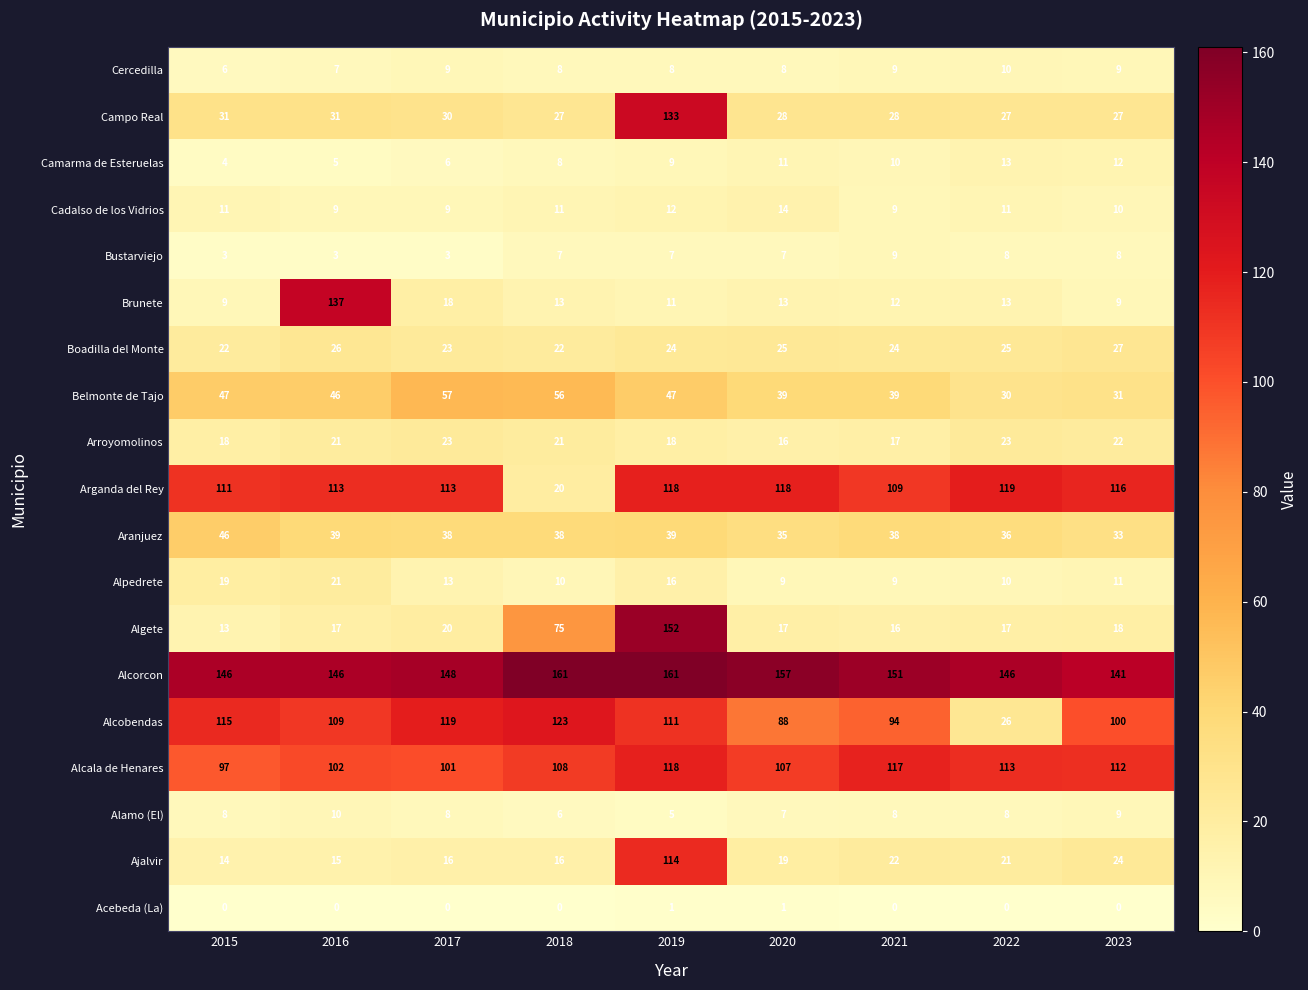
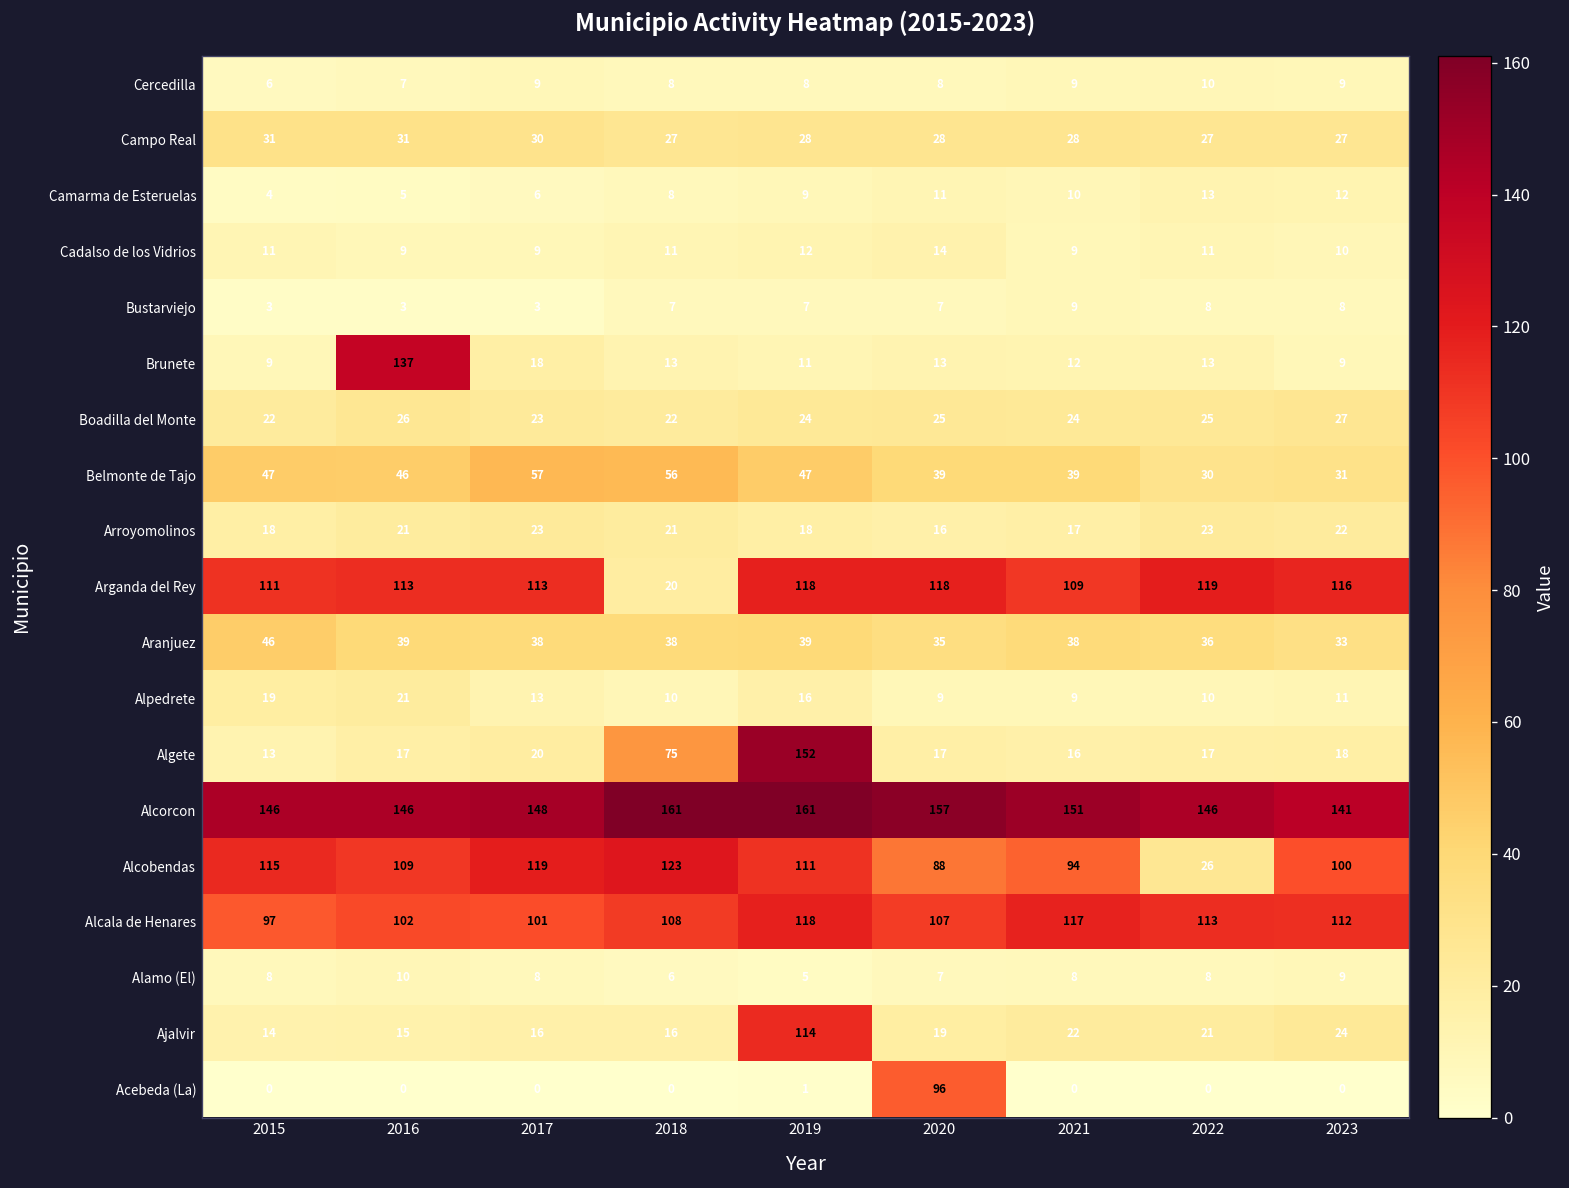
  {
    "Cercedilla": {
      "2015": 6,
      "2016": 7,
      "2017": 9,
      "2018": 8,
      "2019": 8,
      "2020": 8,
      "2021": 9,
      "2022": 10,
      "2023": 9
    },
    "Campo Real": {
      "2015": 31,
      "2016": 31,
      "2017": 30,
      "2018": 27,
-     "2019": 133,
+     "2019": 28,
      "2020": 28,
      "2021": 28,
      "2022": 27,
      "2023": 27
    },
    "Camarma de Esteruelas": {
      "2015": 4,
      "2016": 5,
      "2017": 6,
      "2018": 8,
      "2019": 9,
      "2020": 11,
      "2021": 10,
      "2022": 13,
      "2023": 12
    },
    "Cadalso de los Vidrios": {
      "2015": 11,
      "2016": 9,
      "2017": 9,
      "2018": 11,
      "2019": 12,
      "2020": 14,
      "2021": 9,
      "2022": 11,
      "2023": 10
    },
    "Bustarviejo": {
      "2015": 3,
      "2016": 3,
      "2017": 3,
      "2018": 7,
      "2019": 7,
      "2020": 7,
      "2021": 9,
      "2022": 8,
      "2023": 8
    },
    "Brunete": {
      "2015": 9,
      "2016": 137,
      "2017": 18,
      "2018": 13,
      "2019": 11,
      "2020": 13,
      "2021": 12,
      "2022": 13,
      "2023": 9
    },
    "Boadilla del Monte": {
      "2015": 22,
      "2016": 26,
      "2017": 23,
      "2018": 22,
      "2019": 24,
      "2020": 25,
      "2021": 24,
      "2022": 25,
      "2023": 27
    },
    "Belmonte de Tajo": {
      "2015": 47,
      "2016": 46,
      "2017": 57,
      "2018": 56,
      "2019": 47,
      "2020": 39,
      "2021": 39,
      "2022": 30,
      "2023": 31
    },
    "Arroyomolinos": {
      "2015": 18,
      "2016": 21,
      "2017": 23,
      "2018": 21,
      "2019": 18,
      "2020": 16,
      "2021": 17,
      "2022": 23,
      "2023": 22
    },
    "Arganda del Rey": {
      "2015": 111,
      "2016": 113,
      "2017": 113,
      "2018": 20,
      "2019": 118,
      "2020": 118,
      "2021": 109,
      "2022": 119,
      "2023": 116
    },
    "Aranjuez": {
      "2015": 46,
      "2016": 39,
      "2017": 38,
      "2018": 38,
      "2019": 39,
      "2020": 35,
      "2021": 38,
      "2022": 36,
      "2023": 33
    },
    "Alpedrete": {
      "2015": 19,
      "2016": 21,
      "2017": 13,
      "2018": 10,
      "2019": 16,
      "2020": 9,
      "2021": 9,
      "2022": 10,
      "2023": 11
    },
    "Algete": {
      "2015": 13,
      "2016": 17,
      "2017": 20,
      "2018": 75,
      "2019": 152,
      "2020": 17,
      "2021": 16,
      "2022": 17,
      "2023": 18
    },
    "Alcorcon": {
      "2015": 146,
      "2016": 146,
      "2017": 148,
      "2018": 161,
      "2019": 161,
      "2020": 157,
      "2021": 151,
      "2022": 146,
      "2023": 141
    },
    "Alcobendas": {
      "2015": 115,
      "2016": 109,
      "2017": 119,
      "2018": 123,
      "2019": 111,
      "2020": 88,
      "2021": 94,
      "2022": 26,
      "2023": 100
    },
    "Alcala de Henares": {
      "2015": 97,
      "2016": 102,
      "2017": 101,
      "2018": 108,
      "2019": 118,
      "2020": 107,
      "2021": 117,
      "2022": 113,
      "2023": 112
    },
    "Alamo (El)": {
      "2015": 8,
      "2016": 10,
      "2017": 8,
      "2018": 6,
      "2019": 5,
      "2020": 7,
      "2021": 8,
      "2022": 8,
      "2023": 9
    },
    "Ajalvir": {
      "2015": 14,
      "2016": 15,
      "2017": 16,
      "2018": 16,
      "2019": 114,
      "2020": 19,
      "2021": 22,
      "2022": 21,
      "2023": 24
    },
    "Acebeda (La)": {
      "2015": 0,
      "2016": 0,
      "2017": 0,
      "2018": 0,
      "2019": 1,
-     "2020": 1,
+     "2020": 96,
      "2021": 0,
      "2022": 0,
      "2023": 0
    }
  }
